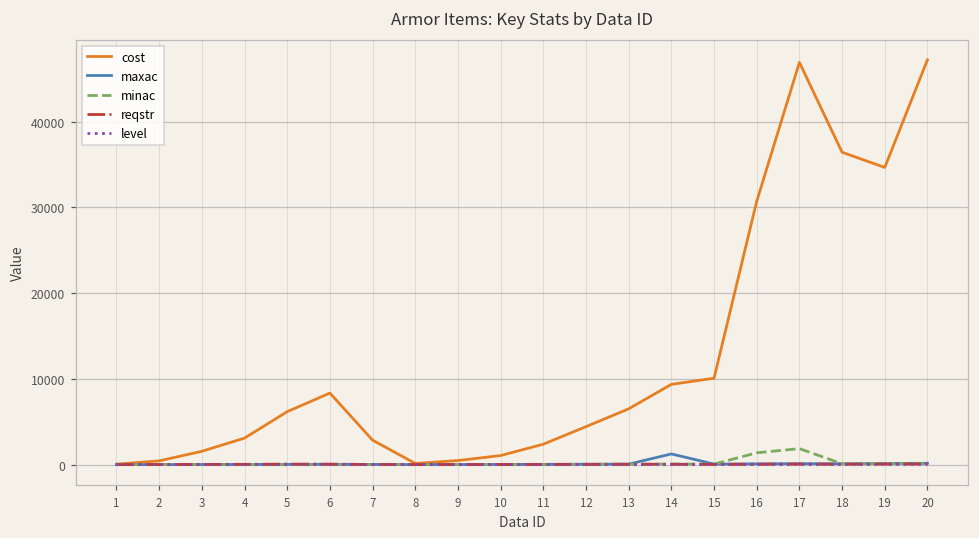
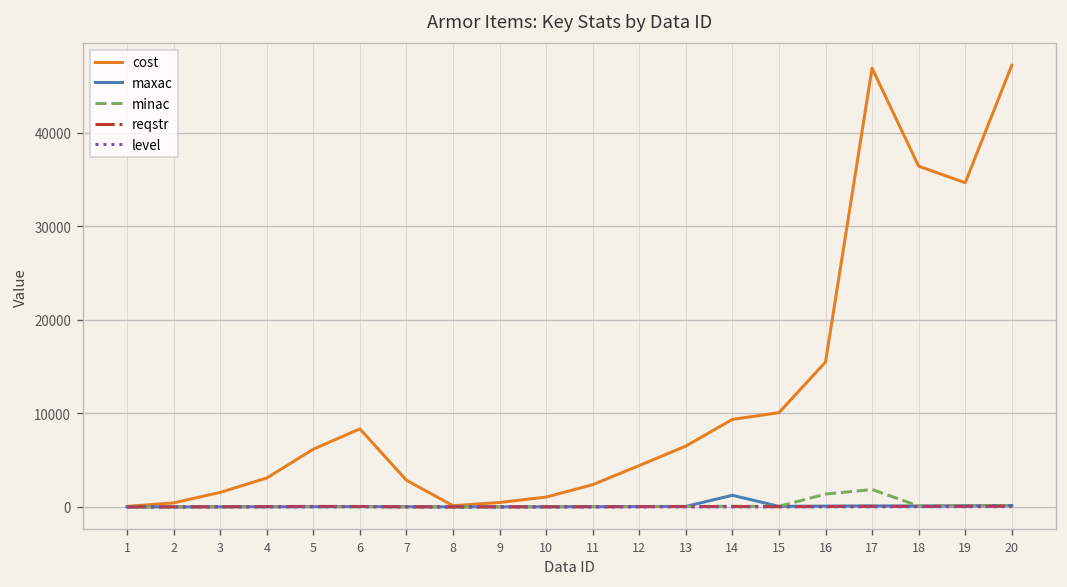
  {
    "cost": {
      "2": 0,
      "3": 2000,
      "4": 3000,
      "5": 6000,
      "6": 8000,
      "7": 3000,
      "9": 0,
      "10": 1000,
      "11": 2000,
      "12": 4000,
      "13": 7000,
      "14": 9000,
      "15": 10000,
-     "16": 31000,
+     "16": 15000,
      "17": 47000,
      "18": 36000,
      "19": 35000,
      "20": 47000
    },
    "maxac": {
      "14": 1000
    },
    "minac": {
      "16": 1000,
      "17": 2000
    }
  }
